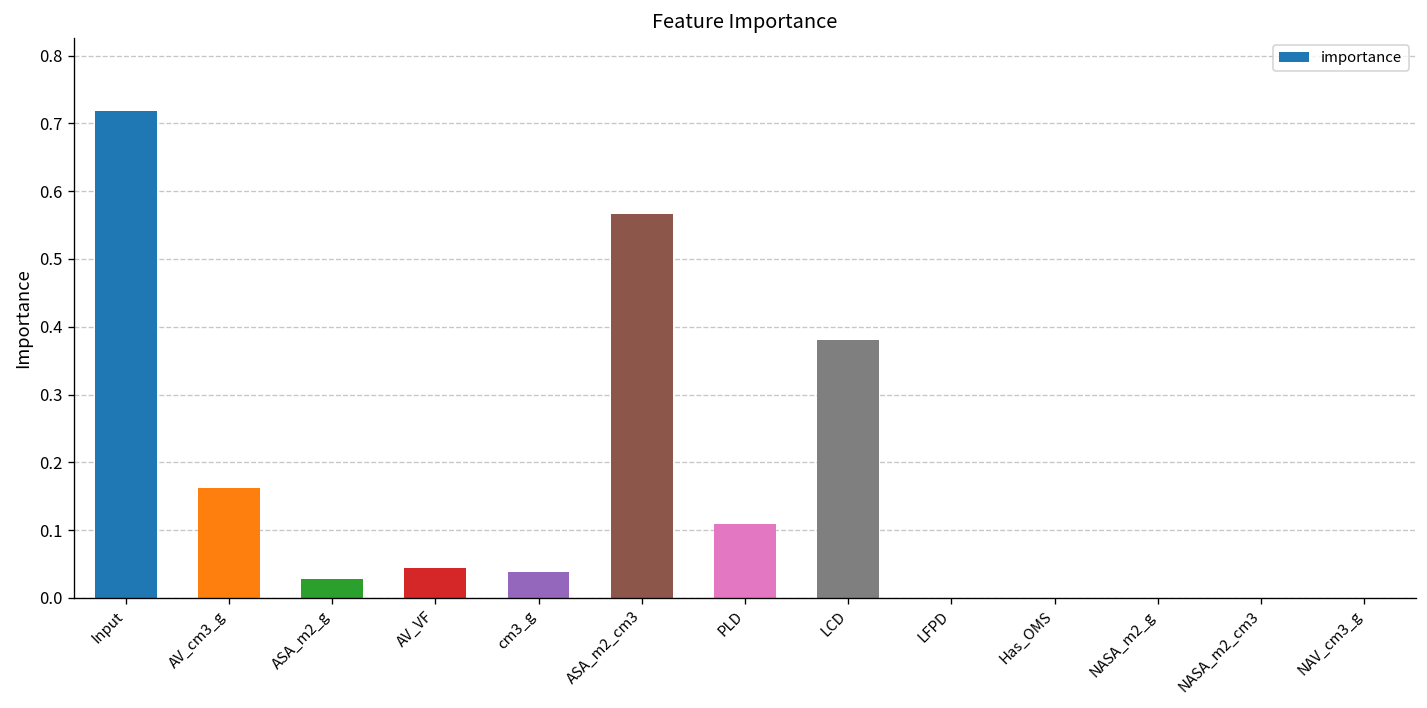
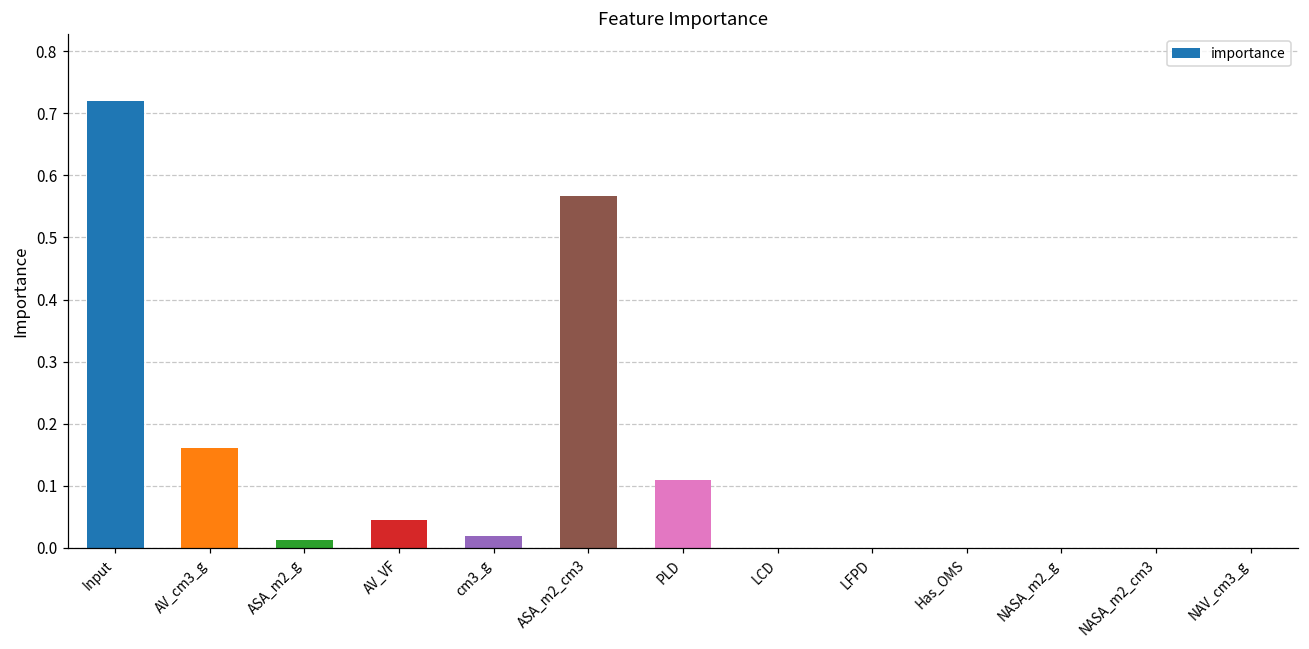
  {
    "Input": 0.72,
    "AV_cm3_g": 0.16,
-   "ASA_m2_g": 0.03,
+   "ASA_m2_g": 0.01,
    "AV_VF": 0.04,
-   "cm3_g": 0.04,
+   "cm3_g": 0.02,
    "ASA_m2_cm3": 0.57,
    "PLD": 0.11,
-   "LCD": 0.38
+   "LCD": 0.00
  }
